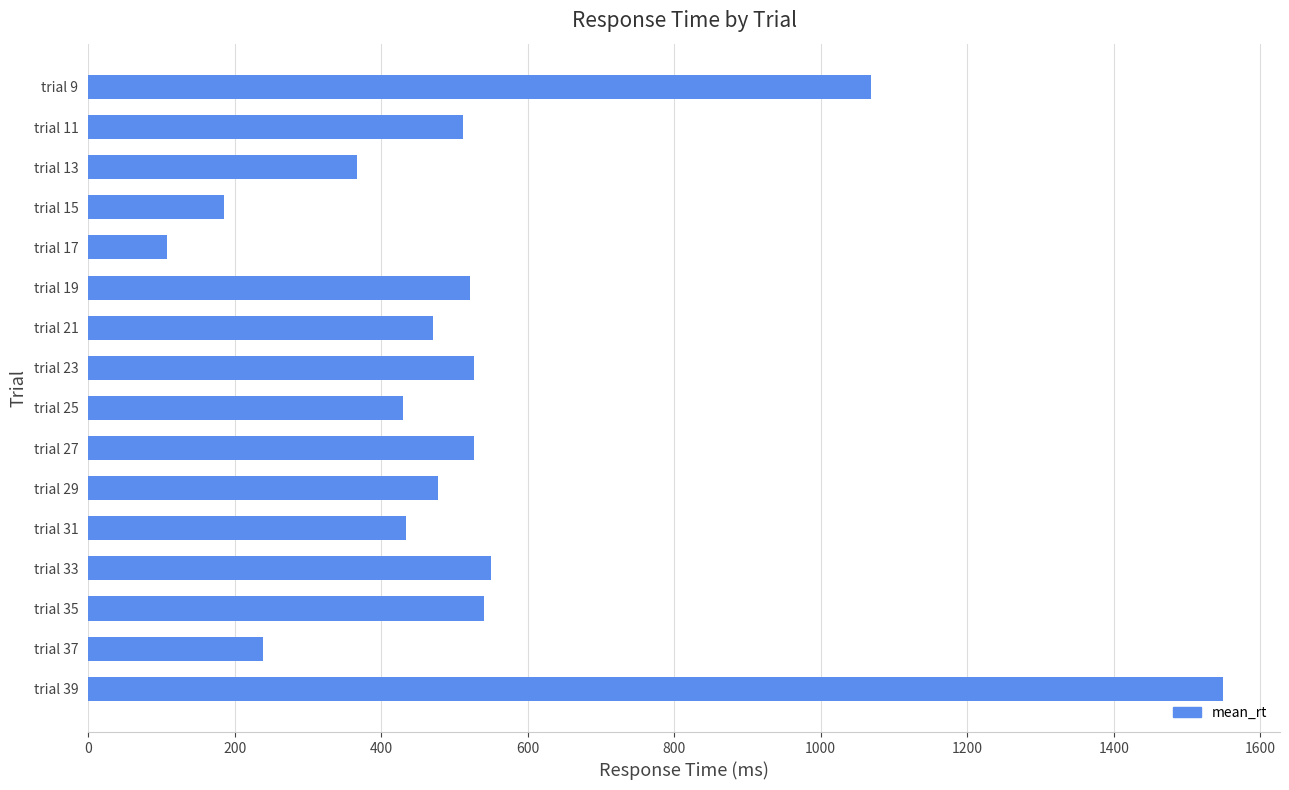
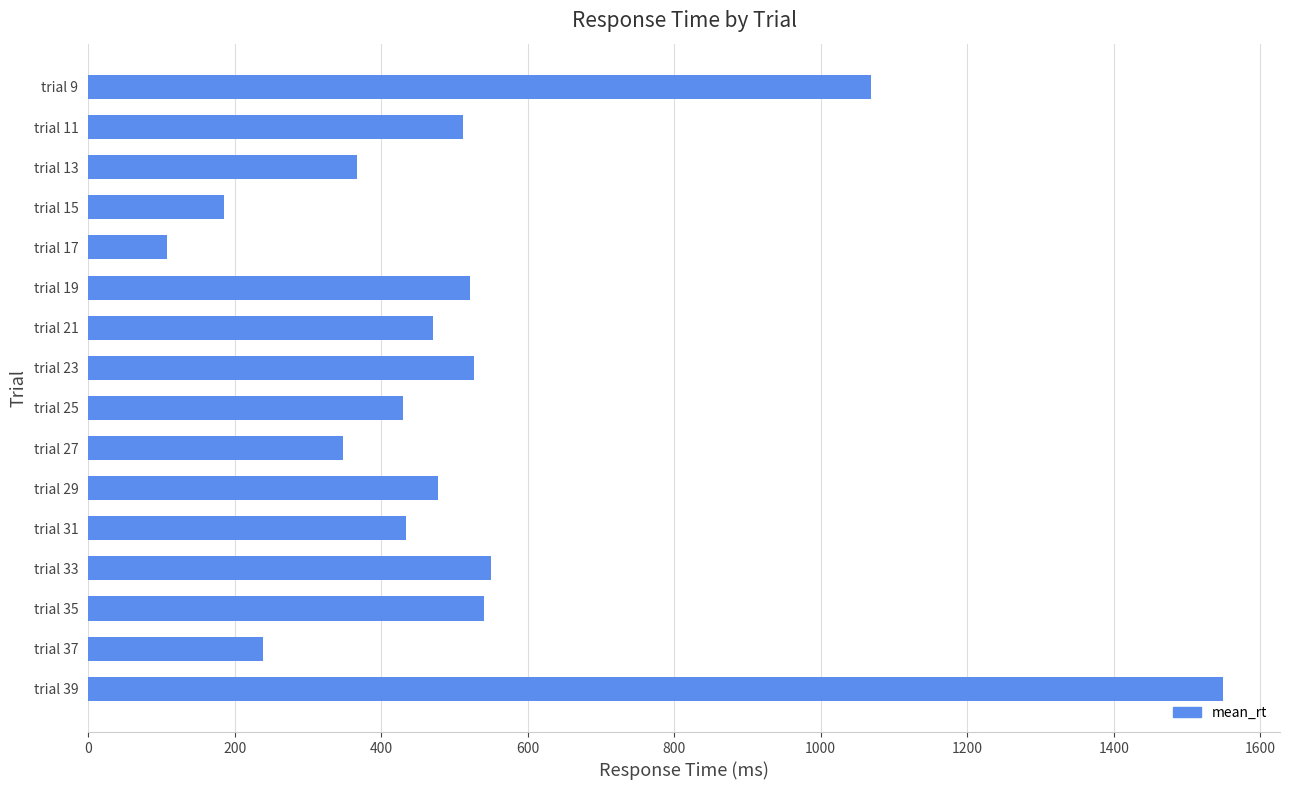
  {
    "trial 9": 1070,
    "trial 11": 510,
    "trial 13": 370,
    "trial 15": 190,
    "trial 17": 110,
    "trial 19": 520,
    "trial 21": 470,
    "trial 23": 530,
    "trial 25": 430,
-   "trial 27": 530,
+   "trial 27": 350,
    "trial 29": 480,
    "trial 31": 430,
    "trial 33": 550,
    "trial 35": 540,
    "trial 37": 240,
    "trial 39": 1550
  }
